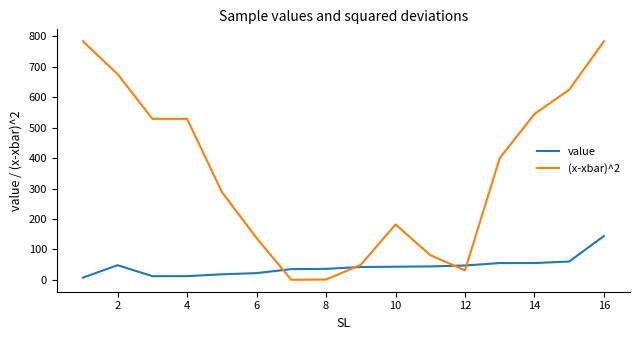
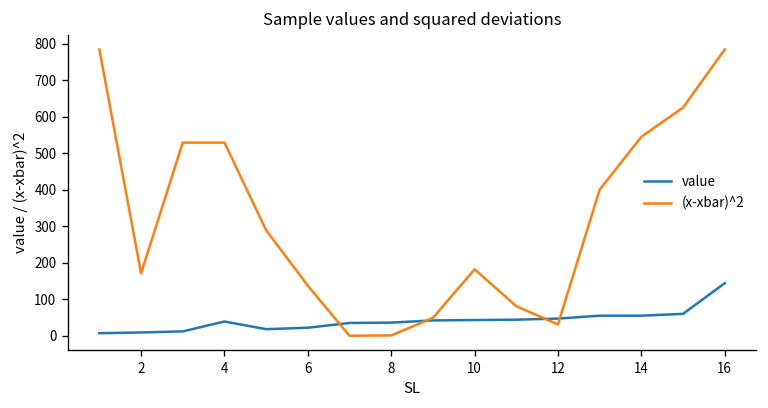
  {
    "value": {
-     "2": 50,
-     "4": 10,
+     "2": 10,
+     "4": 40,
      "6": 20,
      "8": 40,
      "10": 40,
      "12": 50,
      "14": 60,
      "16": 140
    },
    "(x-xbar)^2": {
-     "2": 680,
+     "2": 170,
      "4": 530,
      "6": 140,
      "8": 0,
      "10": 180,
      "12": 30,
      "14": 550,
      "16": 780
    }
  }
